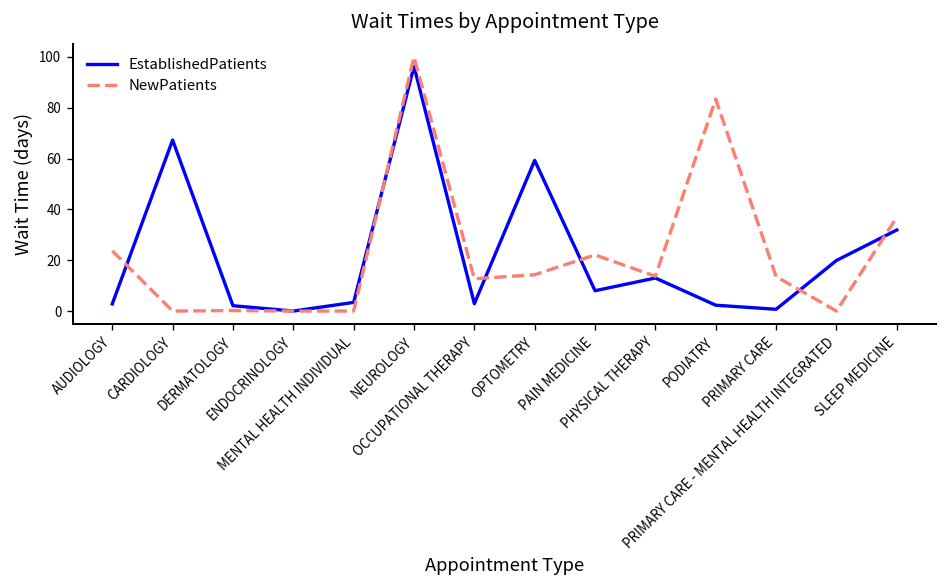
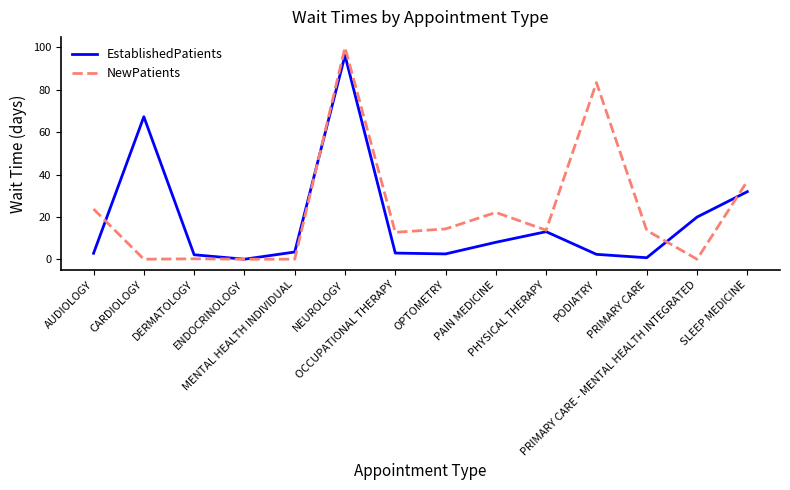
  {
    "EstablishedPatients": {
      "AUDIOLOGY": 3,
      "CARDIOLOGY": 67,
      "DERMATOLOGY": 2,
      "MENTAL HEALTH INDIVIDUAL": 3,
      "NEUROLOGY": 96,
      "OCCUPATIONAL THERAPY": 3,
-     "OPTOMETRY": 59,
+     "OPTOMETRY": 3,
      "PAIN MEDICINE": 8,
      "PODIATRY": 2,
      "PRIMARY CARE": 1,
      "PRIMARY CARE - MENTAL HEALTH INTEGRATED": 20,
      "SLEEP MEDICINE": 32
    },
    "NewPatients": {
      "AUDIOLOGY": 24,
      "CARDIOLOGY": 0,
      "DERMATOLOGY": 0,
      "MENTAL HEALTH INDIVIDUAL": 0,
      "NEUROLOGY": 100,
      "OCCUPATIONAL THERAPY": 13,
      "OPTOMETRY": 14,
      "PAIN MEDICINE": 22,
      "PODIATRY": 83,
      "PRIMARY CARE": 14,
      "PRIMARY CARE - MENTAL HEALTH INTEGRATED": 0,
      "SLEEP MEDICINE": 37
    }
  }
